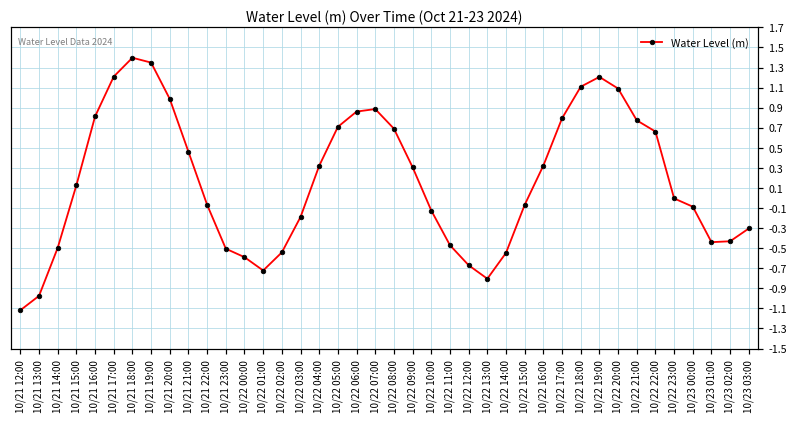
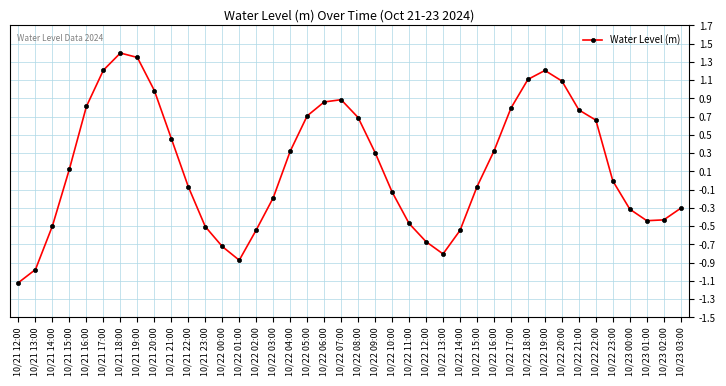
  {
    "10/21 12:00": -1.1,
    "10/21 13:00": -1.0,
    "10/21 14:00": -0.5,
    "10/21 15:00": 0.1,
    "10/21 16:00": 0.8,
    "10/21 17:00": 1.2,
    "10/21 19:00": 1.3,
    "10/21 20:00": 1.0,
    "10/21 21:00": 0.5,
    "10/21 22:00": -0.1,
    "10/21 23:00": -0.5,
-   "10/22 00:00": -0.6,
-   "10/22 01:00": -0.7,
+   "10/22 00:00": -0.7,
+   "10/22 01:00": -0.9,
    "10/22 02:00": -0.5,
    "10/22 03:00": -0.2,
    "10/22 04:00": 0.3,
    "10/22 05:00": 0.7,
    "10/22 06:00": 0.9,
    "10/22 07:00": 0.9,
    "10/22 08:00": 0.7,
    "10/22 09:00": 0.3,
    "10/22 10:00": -0.1,
    "10/22 11:00": -0.5,
    "10/22 12:00": -0.7,
    "10/22 13:00": -0.8,
    "10/22 14:00": -0.5,
    "10/22 15:00": -0.1,
    "10/22 16:00": 0.3,
    "10/22 17:00": 0.8,
    "10/22 18:00": 1.1,
    "10/22 19:00": 1.2,
    "10/22 20:00": 1.1,
    "10/22 21:00": 0.8,
    "10/22 22:00": 0.7,
    "10/22 23:00": 0.0,
-   "10/23 00:00": -0.1,
+   "10/23 00:00": -0.3,
    "10/23 01:00": -0.4,
    "10/23 02:00": -0.4,
    "10/23 03:00": -0.3
  }
